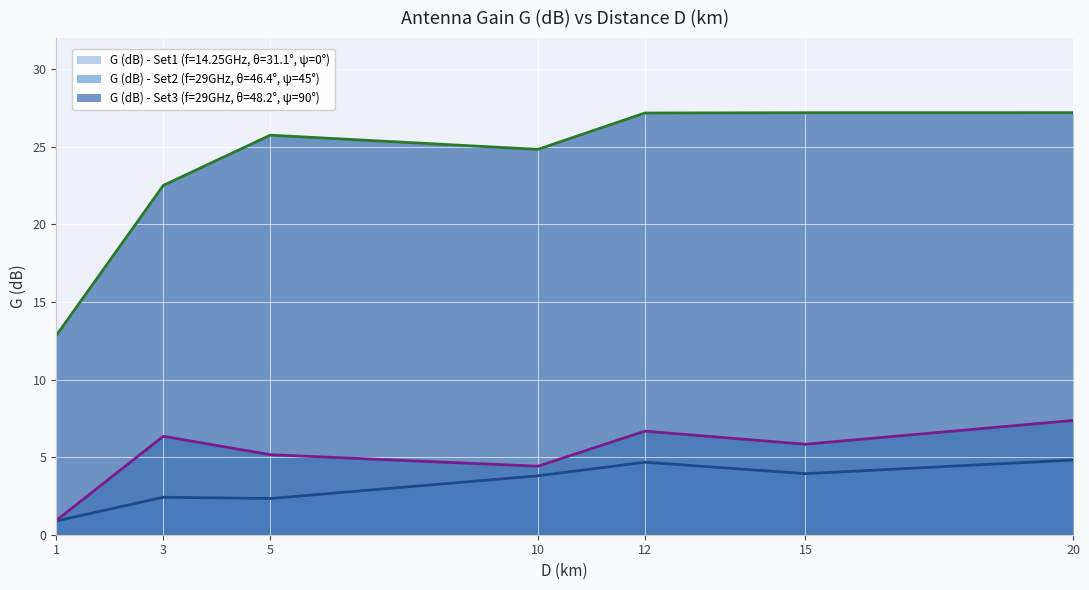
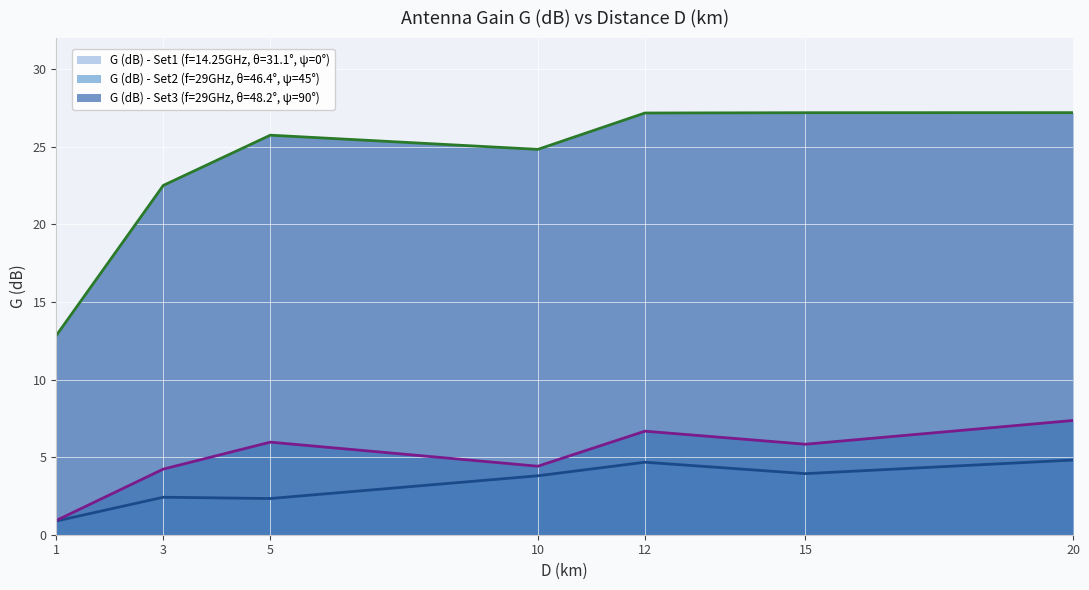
  {
    "G (dB) - Set1 (f=14.25GHz, θ=31.1°, ψ=0°)": {
      "3": 2.4,
      "5": 2.3,
      "10": 3.8,
      "12": 4.7,
      "15": 3.9,
      "20": 4.8
    },
    "G (dB) - Set2 (f=29GHz, θ=46.4°, ψ=45°)": {
-     "3": 6.3,
-     "5": 5.2,
+     "3": 4.2,
+     "5": 6.0,
      "10": 4.4,
      "12": 6.7,
      "15": 5.8,
      "20": 7.4
    },
    "G (dB) - Set3 (f=29GHz, θ=48.2°, ψ=90°)": {
      "1": 12.8,
      "3": 22.5,
      "5": 25.7,
      "10": 24.8,
      "12": 27.2,
      "15": 27.2,
      "20": 27.2
    }
  }
